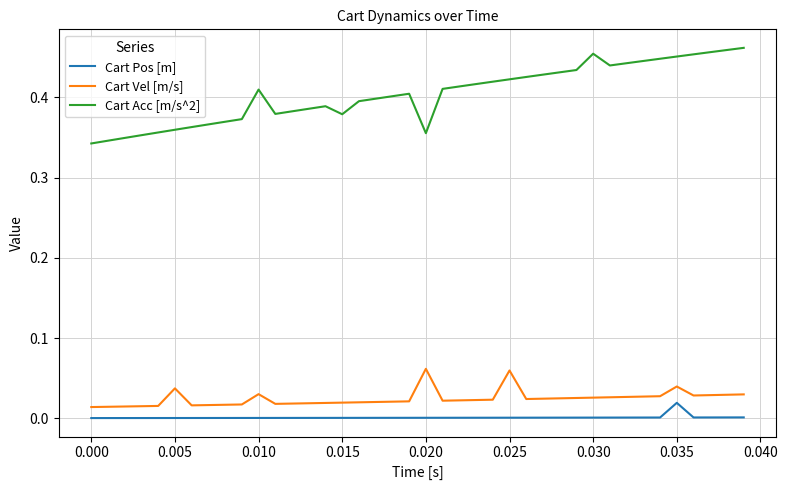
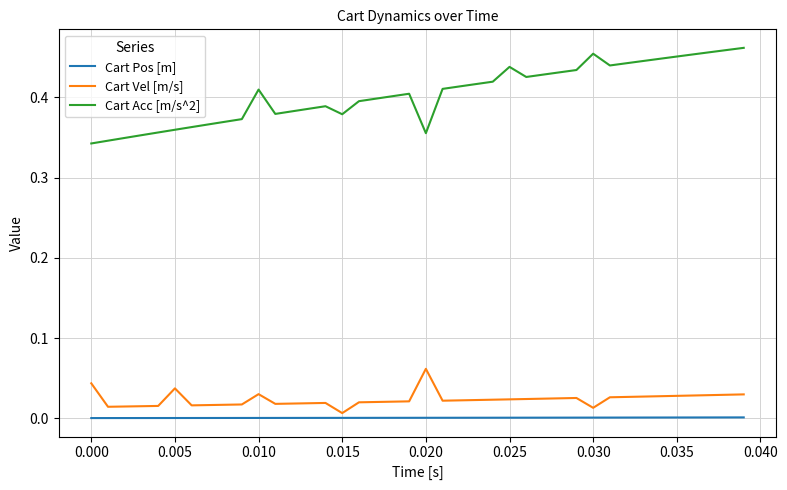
  {
    "Cart Pos [m]": {
      "0.000": 0.00,
      "0.005": 0.00,
      "0.010": 0.00,
      "0.015": 0.00,
      "0.020": 0.00,
      "0.025": 0.00,
      "0.030": 0.00,
-     "0.035": 0.02
+     "0.035": 0.00
    },
    "Cart Vel [m/s]": {
-     "0.000": 0.01,
+     "0.000": 0.04,
      "0.005": 0.04,
      "0.010": 0.03,
-     "0.015": 0.02,
+     "0.015": 0.01,
      "0.020": 0.06,
-     "0.025": 0.06,
-     "0.030": 0.03,
-     "0.035": 0.04
+     "0.025": 0.02,
+     "0.030": 0.01,
+     "0.035": 0.03
    },
    "Cart Acc [m/s^2]": {
      "0.000": 0.34,
      "0.005": 0.36,
      "0.010": 0.41,
      "0.015": 0.38,
      "0.020": 0.36,
-     "0.025": 0.42,
+     "0.025": 0.44,
      "0.030": 0.45,
      "0.035": 0.45
    }
  }
